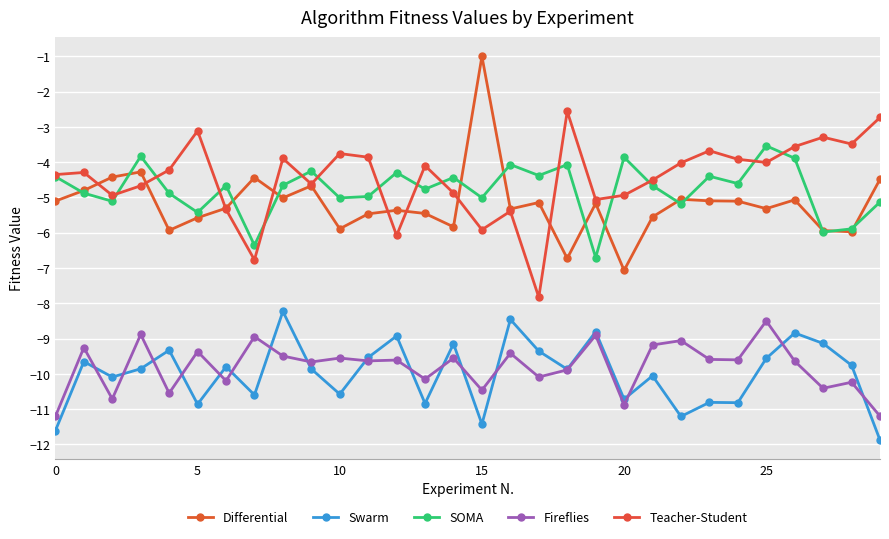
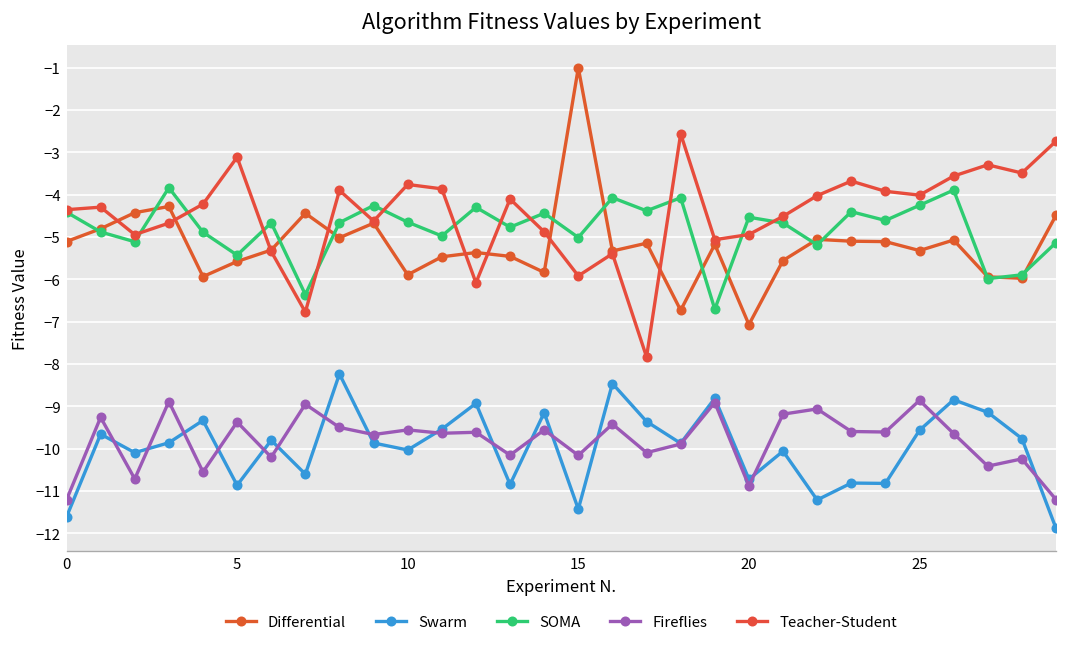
  {
    "Swarm": {
      "0": -11.6,
      "5": -10.9,
-     "10": -10.6,
+     "10": -10.0,
      "15": -11.4,
      "20": -10.7,
      "25": -9.6
    },
    "SOMA": {
      "5": -5.4,
-     "10": -5.0,
+     "10": -4.6,
      "15": -5.0,
-     "20": -3.9,
-     "25": -3.5
+     "20": -4.5,
+     "25": -4.2
    },
    "Fireflies": {
      "0": -11.2,
      "5": -9.4,
      "10": -9.6,
-     "15": -10.5,
+     "15": -10.2,
      "20": -10.9,
-     "25": -8.5
+     "25": -8.9
    }
  }
